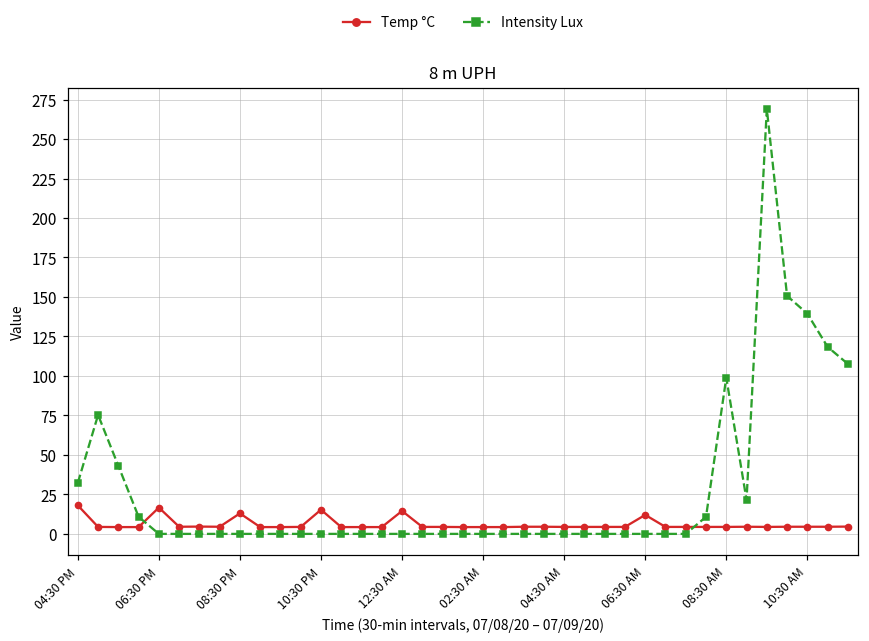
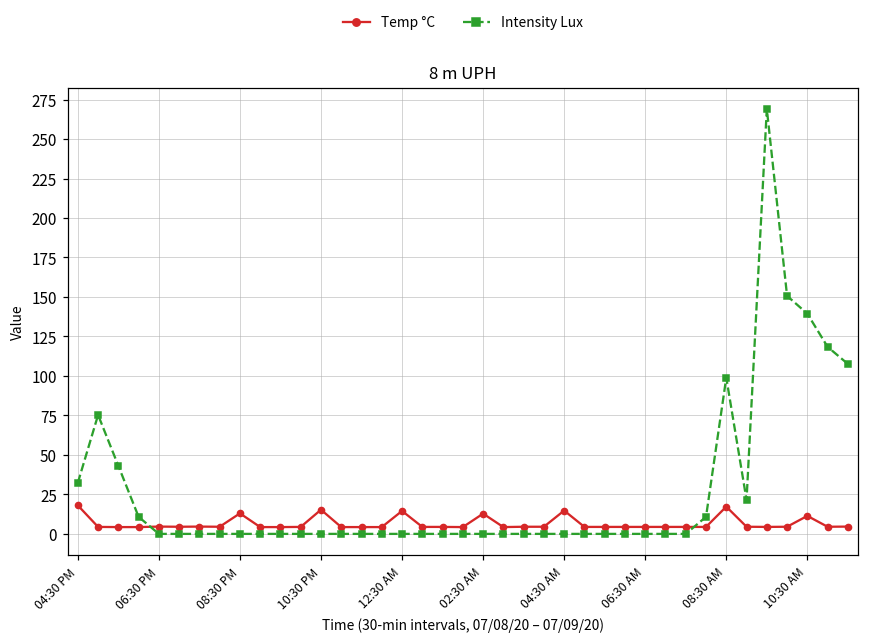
  {
    "Temp °C": {
      "04:30 PM": 18,
-     "06:30 PM": 17,
+     "06:30 PM": 5,
      "08:30 PM": 13,
      "10:30 PM": 15,
      "12:30 AM": 15,
-     "02:30 AM": 4,
-     "04:30 AM": 4,
-     "06:30 AM": 12,
-     "08:30 AM": 4,
-     "10:30 AM": 5
+     "02:30 AM": 13,
+     "04:30 AM": 15,
+     "06:30 AM": 4,
+     "08:30 AM": 17,
+     "10:30 AM": 11
    },
    "Intensity Lux": {
      "04:30 PM": 32,
      "06:30 PM": 0,
      "08:30 PM": 0,
      "10:30 PM": 0,
      "12:30 AM": 0,
      "02:30 AM": 0,
      "04:30 AM": 0,
      "06:30 AM": 0,
      "08:30 AM": 99,
      "10:30 AM": 139
    }
  }
